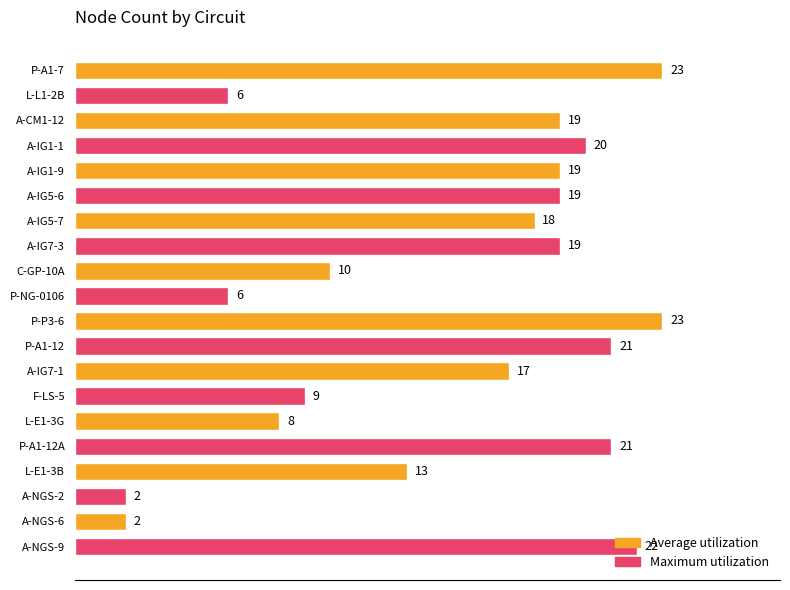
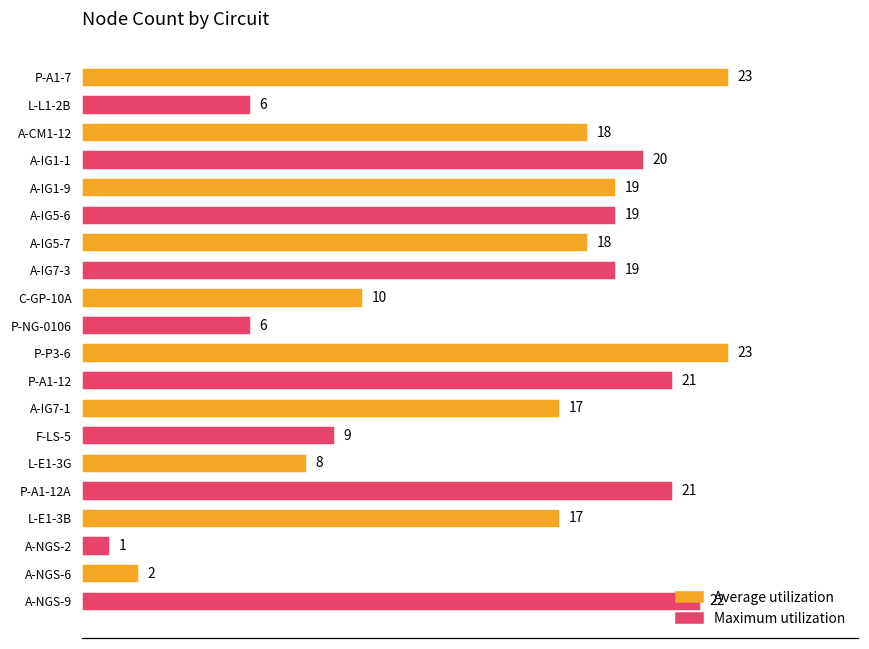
  {
    "P-A1-7": 23,
    "L-L1-2B": 6,
-   "A-CM1-12": 19,
+   "A-CM1-12": 18,
    "A-IG1-1": 20,
    "A-IG1-9": 19,
    "A-IG5-6": 19,
    "A-IG5-7": 18,
    "A-IG7-3": 19,
    "C-GP-10A": 10,
    "P-NG-0106": 6,
    "P-P3-6": 23,
    "P-A1-12": 21,
    "A-IG7-1": 17,
    "F-LS-5": 9,
    "L-E1-3G": 8,
    "P-A1-12A": 21,
-   "L-E1-3B": 13,
-   "A-NGS-2": 2,
+   "L-E1-3B": 17,
+   "A-NGS-2": 1,
    "A-NGS-6": 2,
    "A-NGS-9": 22
  }
